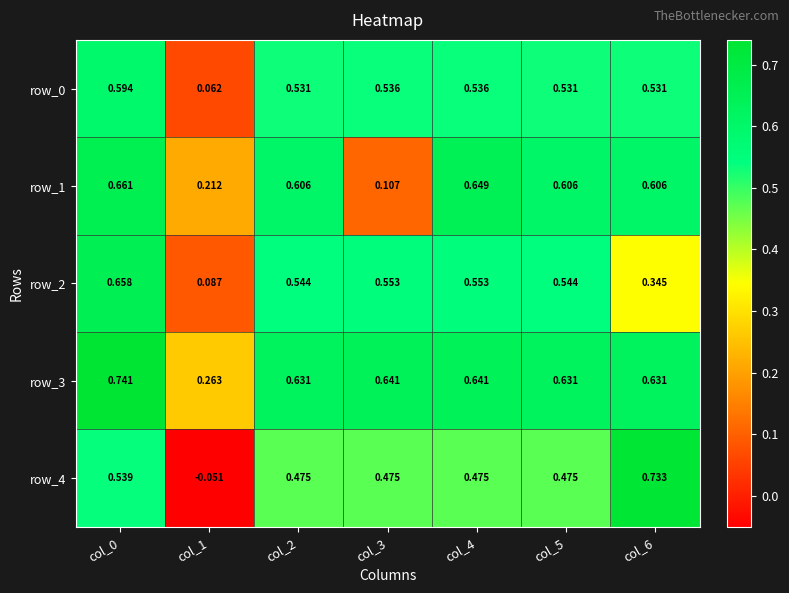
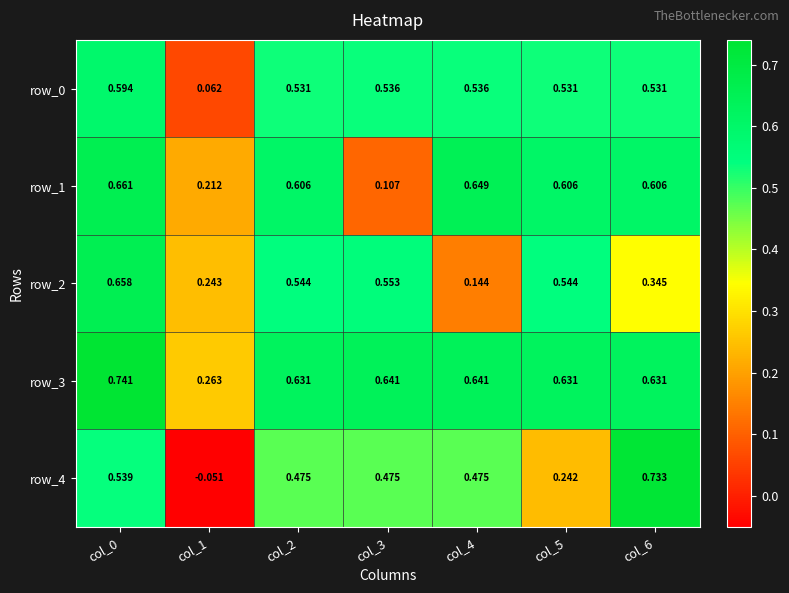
  {
    "row_0": {
      "col_0": 0.594,
      "col_1": 0.062,
      "col_2": 0.531,
      "col_3": 0.536,
      "col_4": 0.536,
      "col_5": 0.531,
      "col_6": 0.531
    },
    "row_1": {
      "col_0": 0.661,
      "col_1": 0.212,
      "col_2": 0.606,
      "col_3": 0.107,
      "col_4": 0.649,
      "col_5": 0.606,
      "col_6": 0.606
    },
    "row_2": {
      "col_0": 0.658,
-     "col_1": 0.087,
+     "col_1": 0.243,
      "col_2": 0.544,
      "col_3": 0.553,
-     "col_4": 0.553,
+     "col_4": 0.144,
      "col_5": 0.544,
      "col_6": 0.345
    },
    "row_3": {
      "col_0": 0.741,
      "col_1": 0.263,
      "col_2": 0.631,
      "col_3": 0.641,
      "col_4": 0.641,
      "col_5": 0.631,
      "col_6": 0.631
    },
    "row_4": {
      "col_0": 0.539,
      "col_1": -0.051,
      "col_2": 0.475,
      "col_3": 0.475,
      "col_4": 0.475,
-     "col_5": 0.475,
+     "col_5": 0.242,
      "col_6": 0.733
    }
  }
